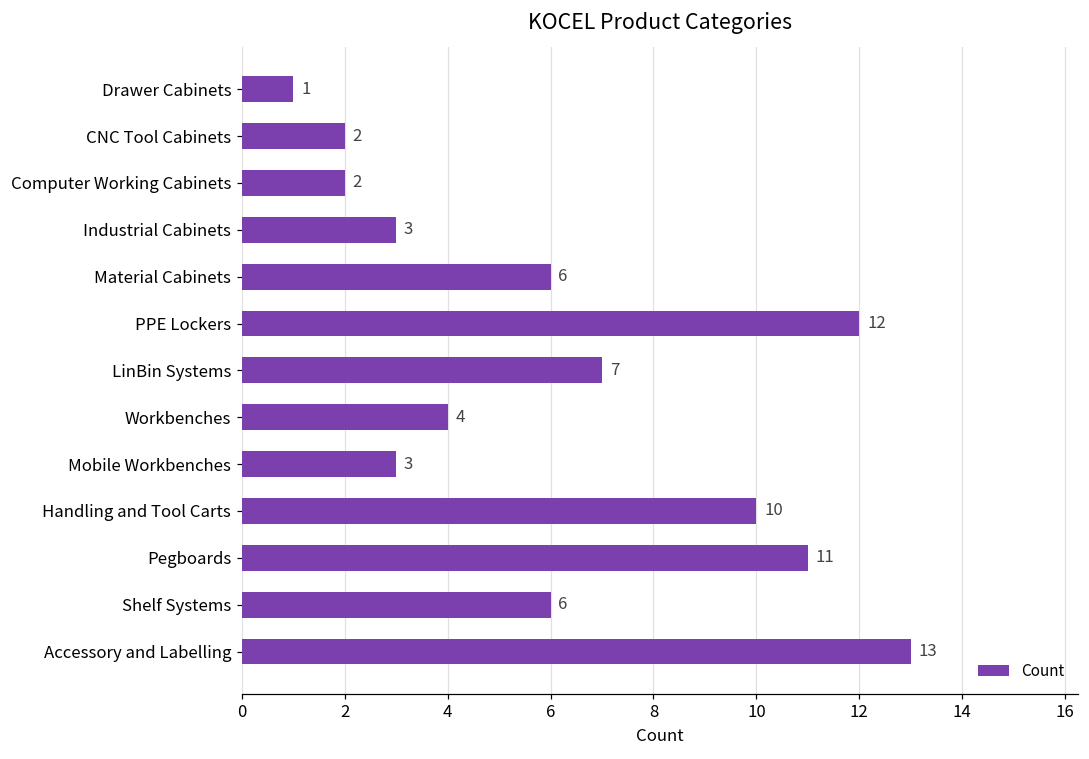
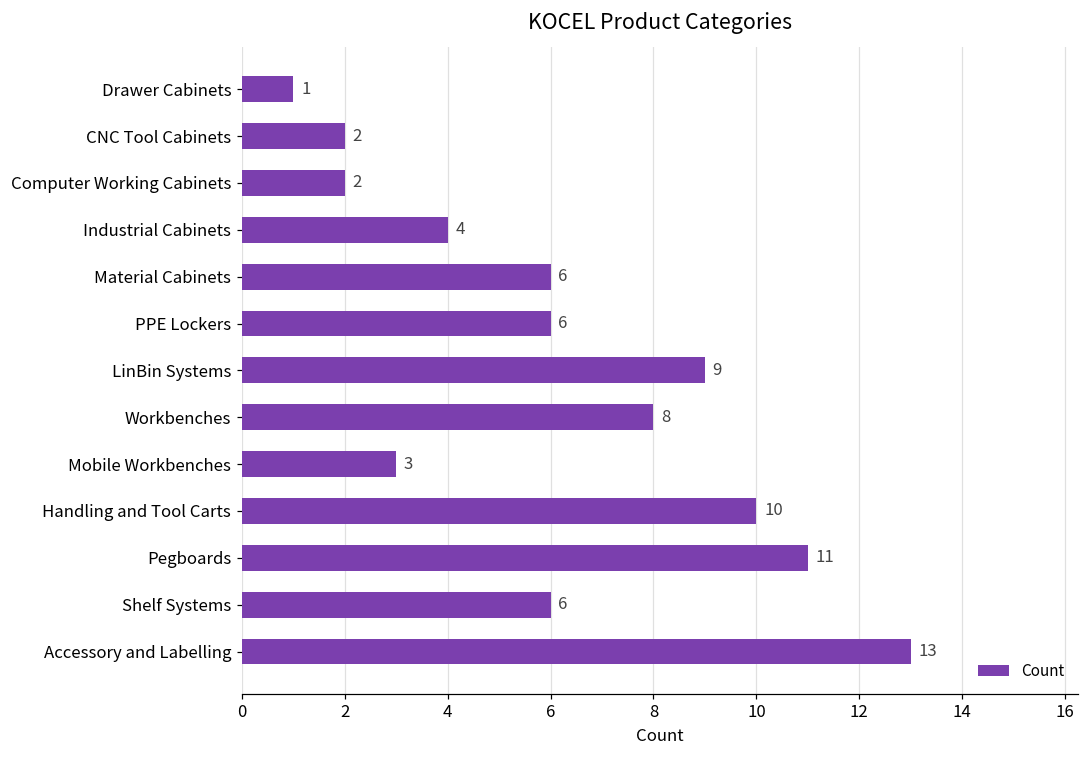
  {
    "Drawer Cabinets": 1,
    "CNC Tool Cabinets": 2,
    "Computer Working Cabinets": 2,
-   "Industrial Cabinets": 3,
+   "Industrial Cabinets": 4,
    "Material Cabinets": 6,
-   "PPE Lockers": 12,
-   "LinBin Systems": 7,
-   "Workbenches": 4,
+   "PPE Lockers": 6,
+   "LinBin Systems": 9,
+   "Workbenches": 8,
    "Mobile Workbenches": 3,
    "Handling and Tool Carts": 10,
    "Pegboards": 11,
    "Shelf Systems": 6,
    "Accessory and Labelling": 13
  }
